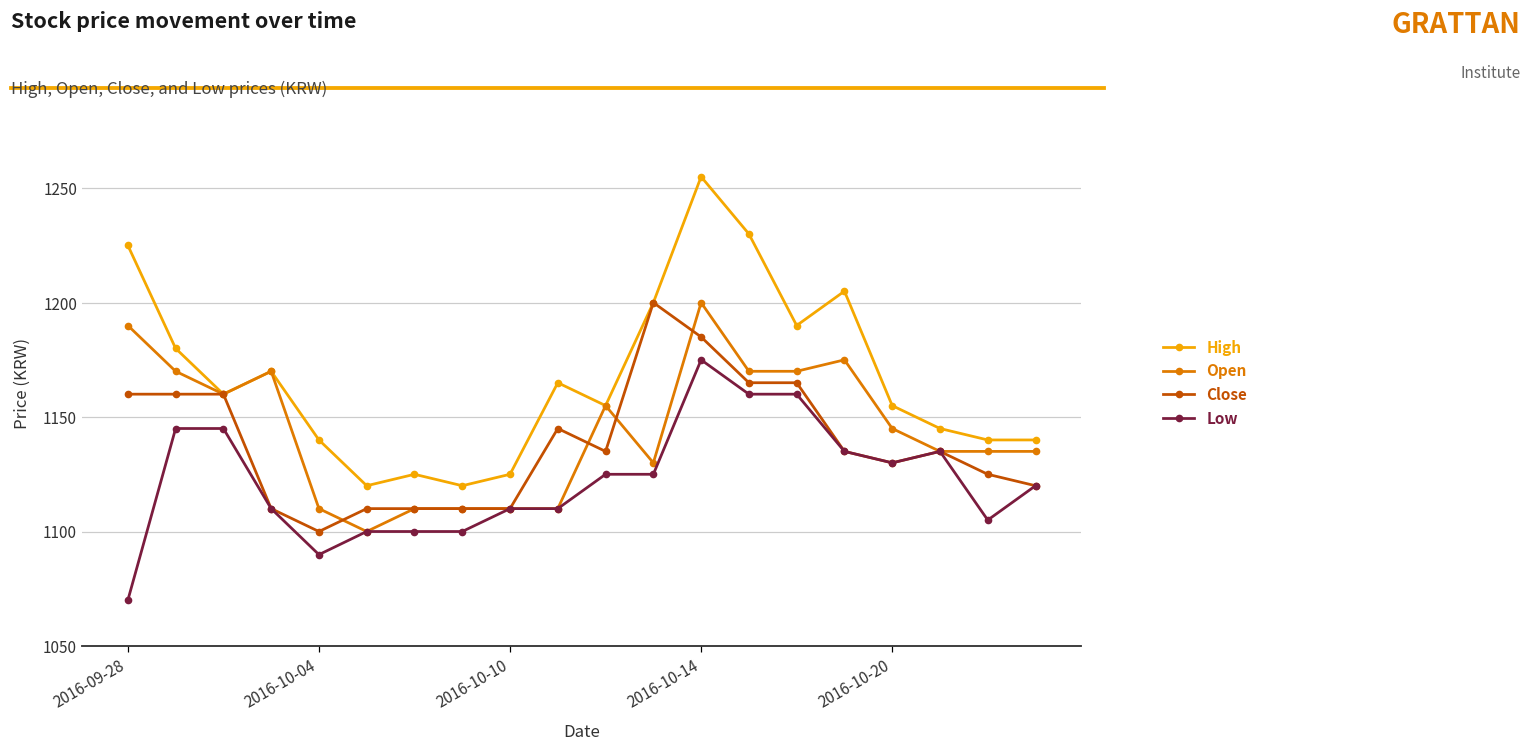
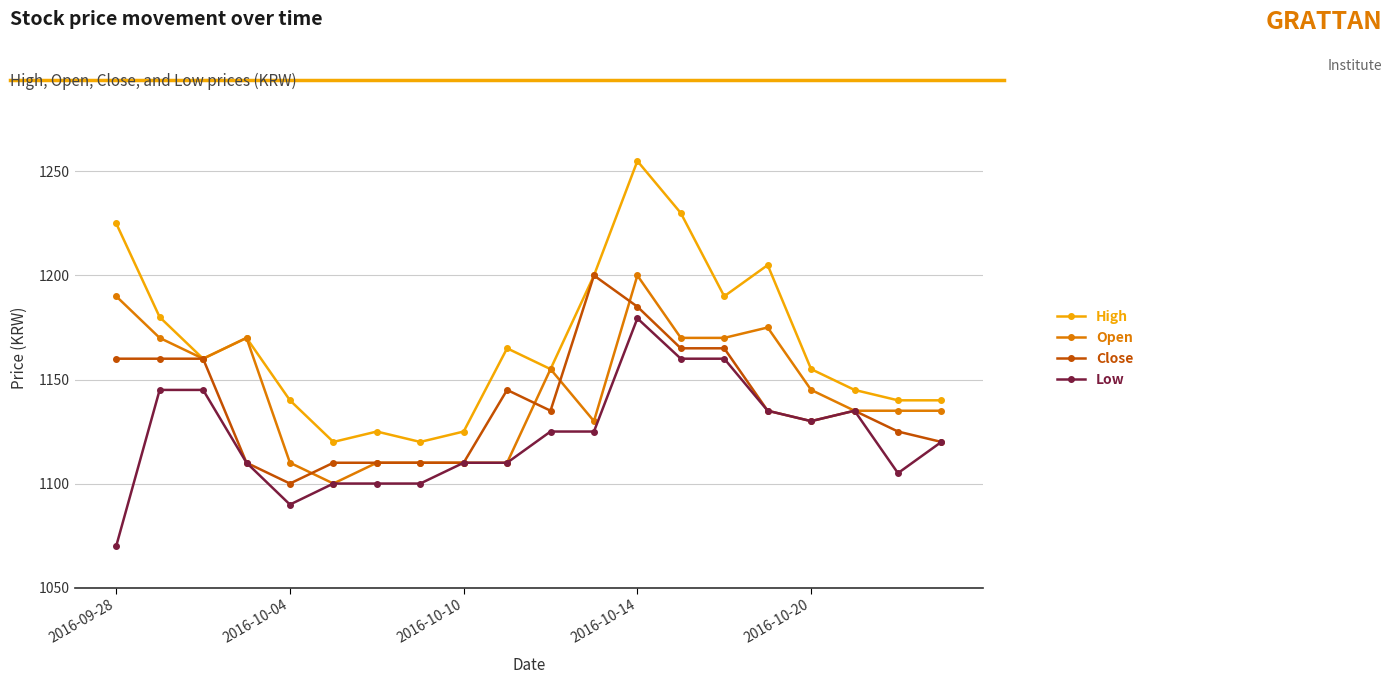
  {
    "Low": {
      "2016-09-28": 1070,
      "2016-10-04": 1090,
-     "2016-10-14": 1175
+     "2016-10-14": 1179
    }
  }
